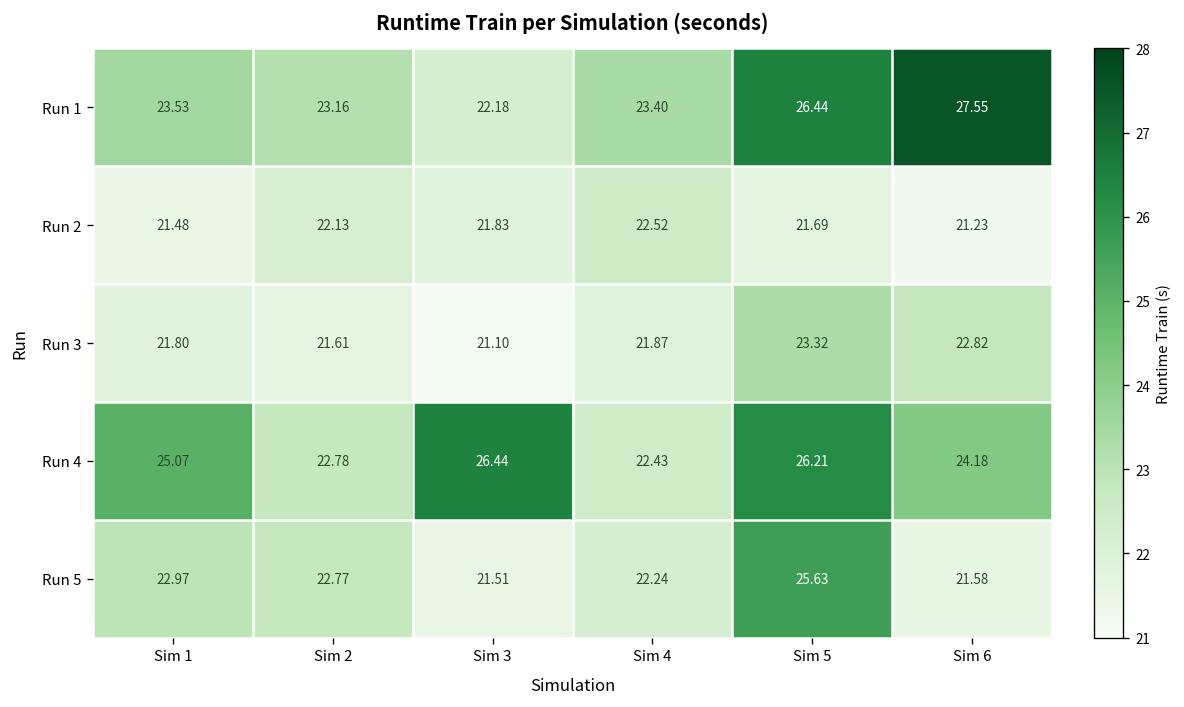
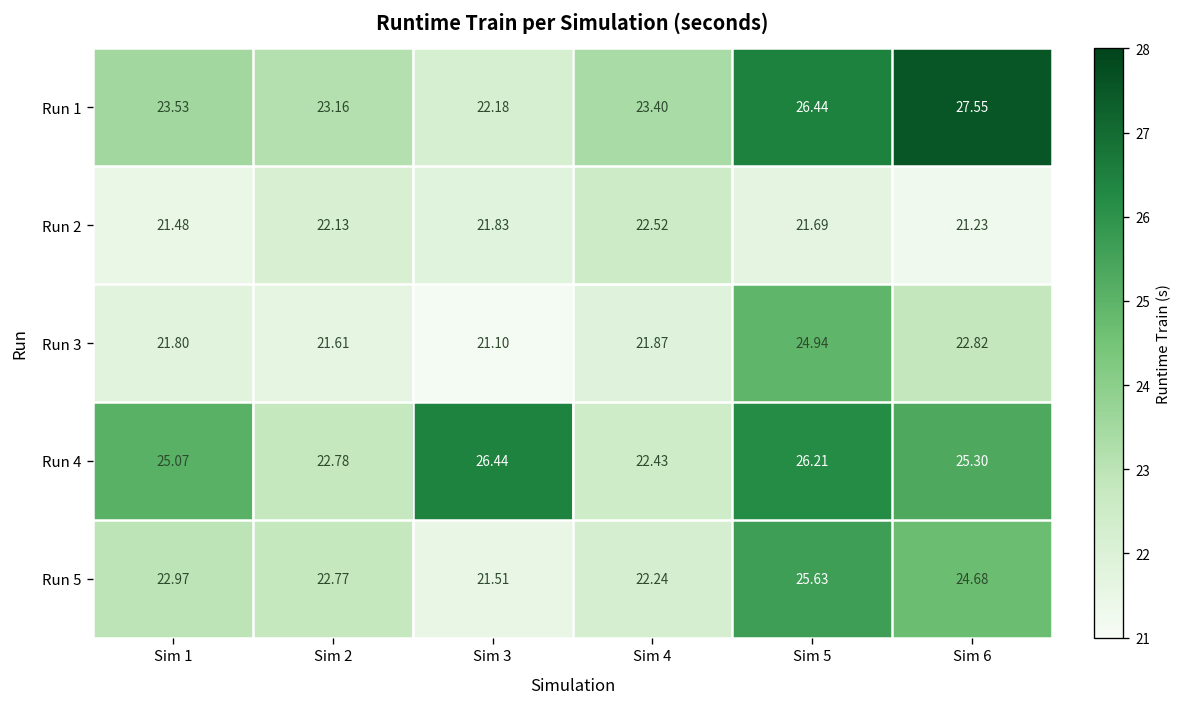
  {
    "Run 1": {
      "Sim 1": 23.53,
      "Sim 2": 23.16,
      "Sim 3": 22.18,
      "Sim 4": 23.40,
      "Sim 5": 26.44,
      "Sim 6": 27.55
    },
    "Run 2": {
      "Sim 1": 21.48,
      "Sim 2": 22.13,
      "Sim 3": 21.83,
      "Sim 4": 22.52,
      "Sim 5": 21.69,
      "Sim 6": 21.23
    },
    "Run 3": {
      "Sim 1": 21.80,
      "Sim 2": 21.61,
      "Sim 3": 21.10,
      "Sim 4": 21.87,
-     "Sim 5": 23.32,
+     "Sim 5": 24.94,
      "Sim 6": 22.82
    },
    "Run 4": {
      "Sim 1": 25.07,
      "Sim 2": 22.78,
      "Sim 3": 26.44,
      "Sim 4": 22.43,
      "Sim 5": 26.21,
-     "Sim 6": 24.18
+     "Sim 6": 25.30
    },
    "Run 5": {
      "Sim 1": 22.97,
      "Sim 2": 22.77,
      "Sim 3": 21.51,
      "Sim 4": 22.24,
      "Sim 5": 25.63,
-     "Sim 6": 21.58
+     "Sim 6": 24.68
    }
  }
